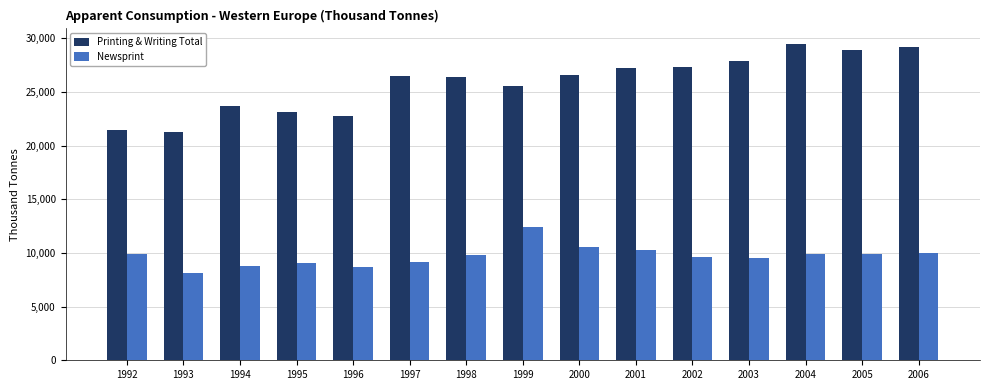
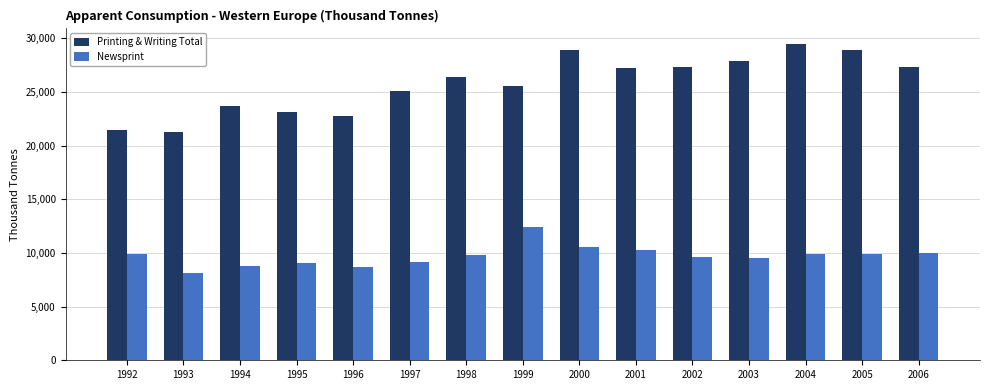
  {
    "Printing & Writing Total": {
      "1992": "21,500",
      "1993": "21,300",
      "1994": "23,700",
      "1995": "23,100",
      "1996": "22,700",
-     "1997": "26,500",
+     "1997": "25,100",
      "1998": "26,400",
      "1999": "25,500",
-     "2000": "26,500",
+     "2000": "28,900",
      "2001": "27,300",
      "2002": "27,300",
      "2003": "27,900",
      "2004": "29,400",
      "2005": "28,900",
-     "2006": "29,200"
+     "2006": "27,300"
    },
    "Newsprint": {
      "1992": "9,900",
      "1993": "8,200",
      "1994": "8,800",
      "1995": "9,000",
      "1996": "8,700",
      "1997": "9,200",
      "1998": "9,800",
      "1999": "12,400",
      "2000": "10,500",
      "2001": "10,300",
      "2002": "9,600",
      "2003": "9,600",
      "2004": "9,900",
      "2005": "9,900",
      "2006": "10,000"
    }
  }
